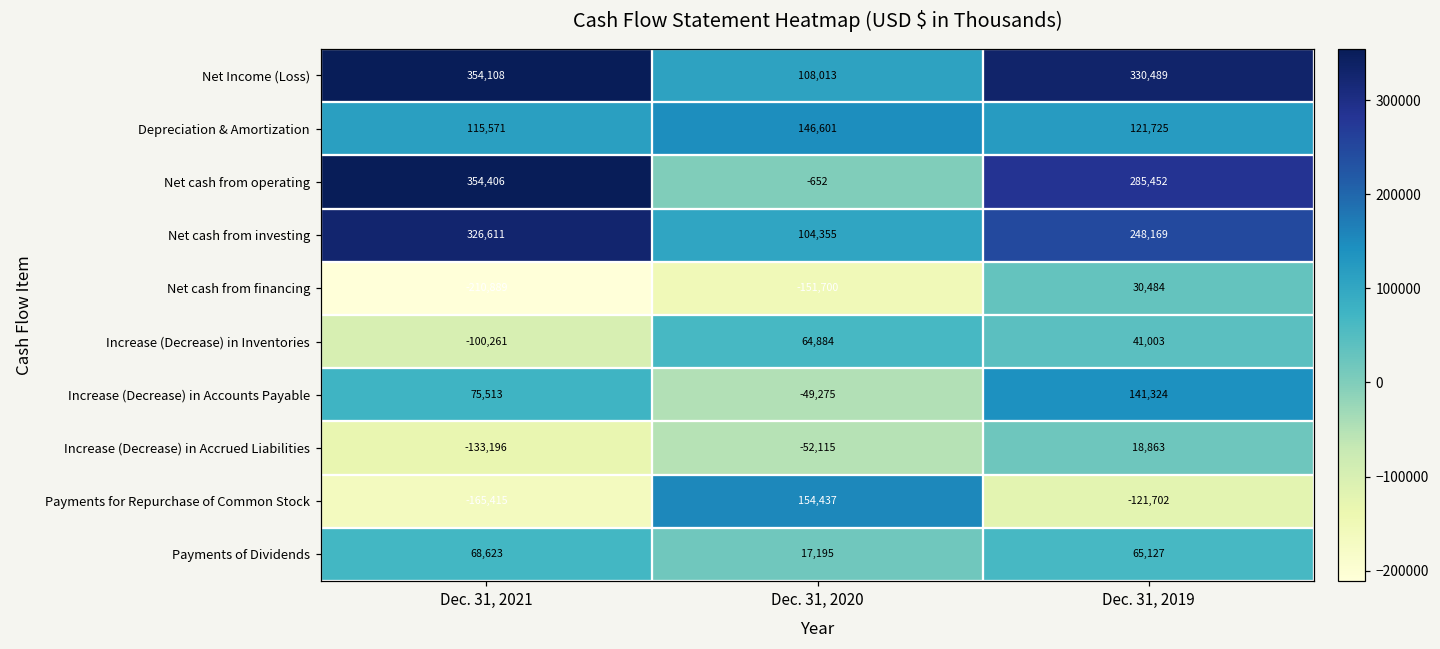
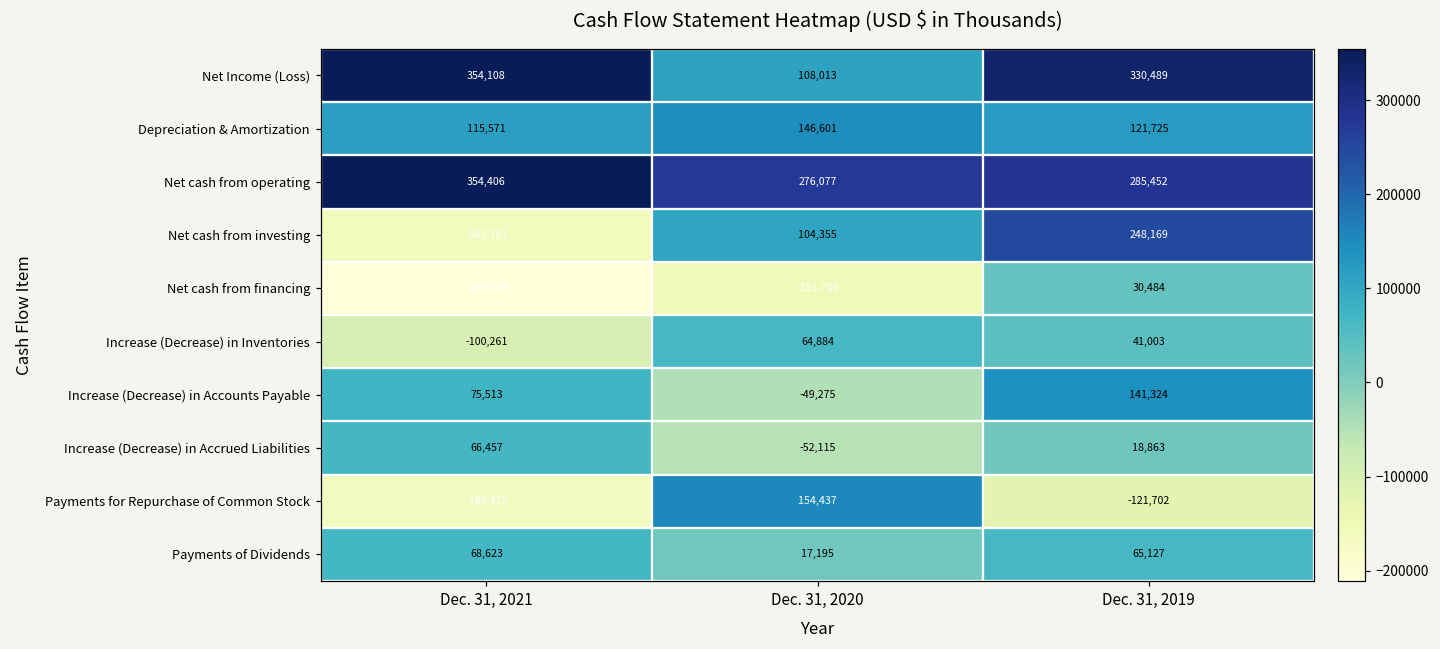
  {
    "Net Income (Loss)": {
      "Dec. 31, 2021": "354,108",
      "Dec. 31, 2020": "108,013",
      "Dec. 31, 2019": "330,489"
    },
    "Depreciation & Amortization": {
      "Dec. 31, 2021": "115,571",
      "Dec. 31, 2020": "146,601",
      "Dec. 31, 2019": "121,725"
    },
    "Net cash from operating": {
      "Dec. 31, 2021": "354,406",
-     "Dec. 31, 2020": "-652",
+     "Dec. 31, 2020": "276,077",
      "Dec. 31, 2019": "285,452"
    },
    "Net cash from investing": {
-     "Dec. 31, 2021": "326,611",
+     "Dec. 31, 2021": "-163,751",
      "Dec. 31, 2020": "104,355",
      "Dec. 31, 2019": "248,169"
    },
    "Net cash from financing": {
      "Dec. 31, 2020": "-151,700",
      "Dec. 31, 2019": "30,484"
    },
    "Increase (Decrease) in Inventories": {
      "Dec. 31, 2021": "-100,261",
      "Dec. 31, 2020": "64,884",
      "Dec. 31, 2019": "41,003"
    },
    "Increase (Decrease) in Accounts Payable": {
      "Dec. 31, 2021": "75,513",
      "Dec. 31, 2020": "-49,275",
      "Dec. 31, 2019": "141,324"
    },
    "Increase (Decrease) in Accrued Liabilities": {
-     "Dec. 31, 2021": "-133,196",
+     "Dec. 31, 2021": "66,457",
      "Dec. 31, 2020": "-52,115",
      "Dec. 31, 2019": "18,863"
    },
    "Payments for Repurchase of Common Stock": {
      "Dec. 31, 2021": "-165,415",
      "Dec. 31, 2020": "154,437",
      "Dec. 31, 2019": "-121,702"
    },
    "Payments of Dividends": {
      "Dec. 31, 2021": "68,623",
      "Dec. 31, 2020": "17,195",
      "Dec. 31, 2019": "65,127"
    }
  }
